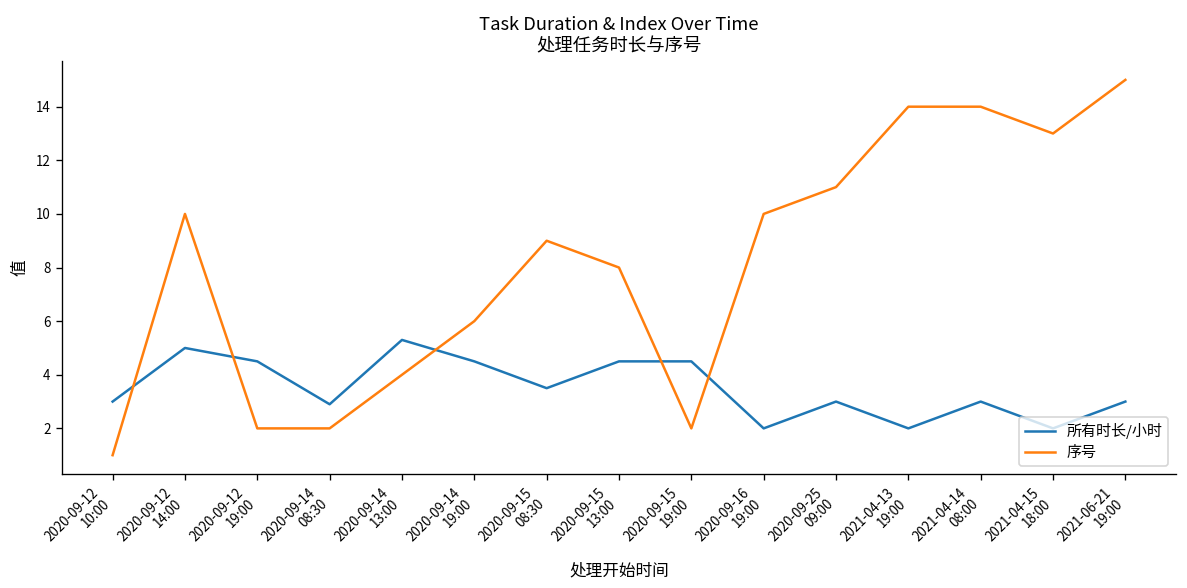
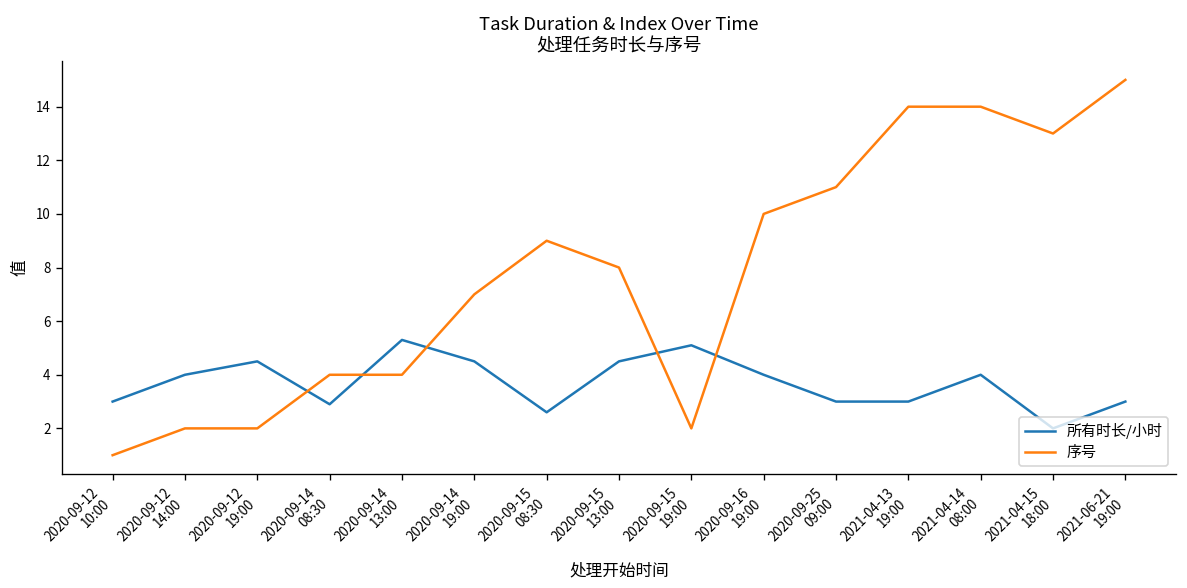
  {
    "所有时长/小时": {
      "2020-09-12 10:00": 3.0,
-     "2020-09-12 14:00": 5,
+     "2020-09-12 14:00": 4,
      "2020-09-12 19:00": 4.5,
      "2020-09-14 08:30": 2.9,
      "2020-09-14 13:00": 5.3,
      "2020-09-14 19:00": 4.5,
-     "2020-09-15 08:30": 3.5,
+     "2020-09-15 08:30": 2.6,
      "2020-09-15 13:00": 4.5,
-     "2020-09-15 19:00": 4.5,
-     "2020-09-16 19:00": 2,
+     "2020-09-15 19:00": 5.1,
+     "2020-09-16 19:00": 4,
      "2020-09-25 09:00": 3.0,
-     "2021-04-13 19:00": 2,
-     "2021-04-14 08:00": 3,
+     "2021-04-13 19:00": 3,
+     "2021-04-14 08:00": 4,
      "2021-06-21 19:00": 3.0
    },
    "序号": {
      "2020-09-12 10:00": 1,
-     "2020-09-12 14:00": 10,
+     "2020-09-12 14:00": 2,
      "2020-09-12 19:00": 2,
-     "2020-09-14 08:30": 2,
+     "2020-09-14 08:30": 4,
      "2020-09-14 13:00": 4,
-     "2020-09-14 19:00": 6,
+     "2020-09-14 19:00": 7,
      "2020-09-15 08:30": 9,
      "2020-09-15 13:00": 8,
      "2020-09-15 19:00": 2,
      "2020-09-16 19:00": 10,
      "2020-09-25 09:00": 11,
      "2021-04-13 19:00": 14,
      "2021-04-14 08:00": 14,
      "2021-04-15 18:00": 13,
      "2021-06-21 19:00": 15
    }
  }
